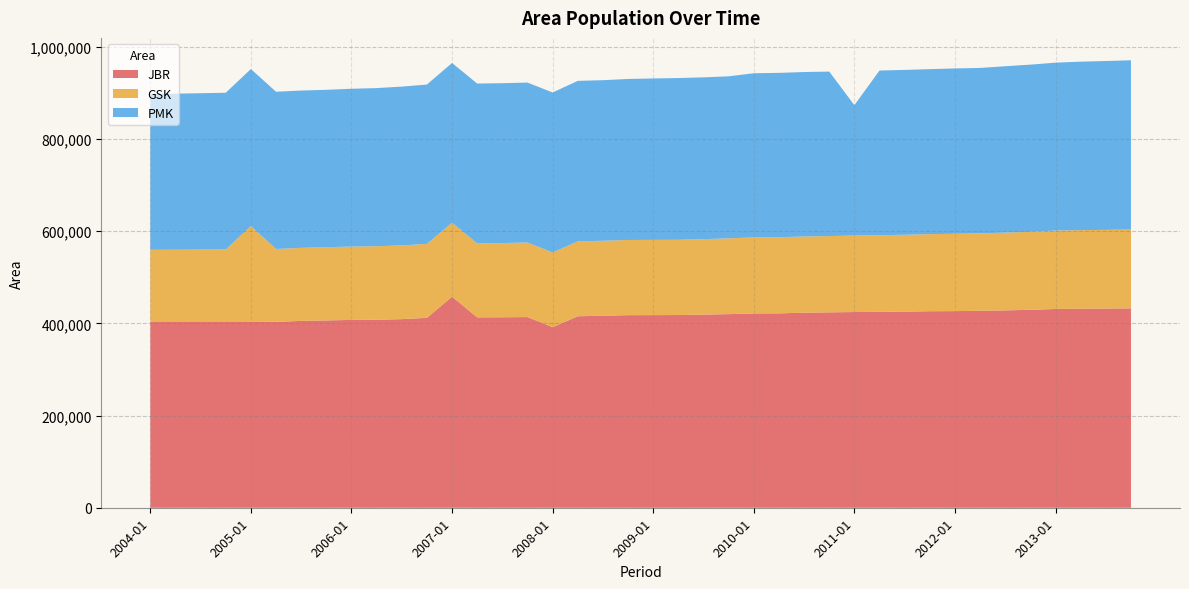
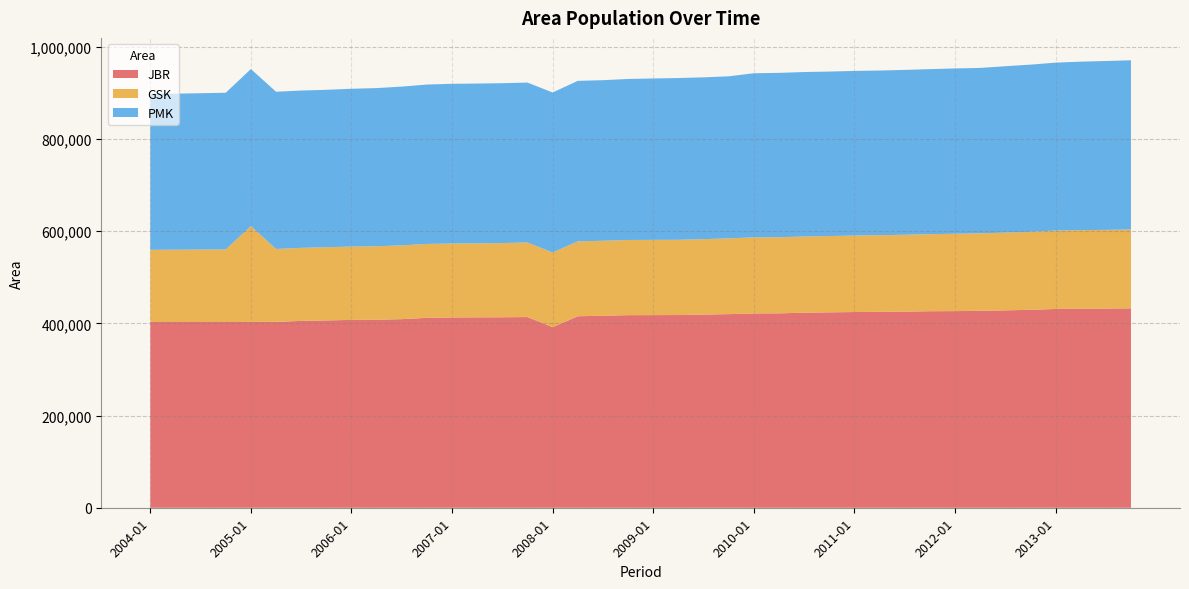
  {
    "JBR": {
      "2004-01": "400,000",
      "2005-01": "400,000",
      "2006-01": "410,000",
-     "2007-01": "460,000",
+     "2007-01": "410,000",
      "2008-01": "390,000",
      "2009-01": "420,000",
      "2010-01": "420,000",
      "2011-01": "420,000",
      "2012-01": "430,000",
      "2013-01": "430,000"
    },
    "GSK": {
      "2004-01": "160,000",
      "2005-01": "210,000",
      "2006-01": "160,000",
      "2007-01": "160,000",
      "2008-01": "160,000",
      "2009-01": "160,000",
      "2010-01": "170,000",
      "2011-01": "170,000",
      "2012-01": "170,000",
      "2013-01": "170,000"
    },
    "PMK": {
      "2005-01": "340,000",
      "2006-01": "340,000",
      "2007-01": "350,000",
      "2008-01": "350,000",
      "2009-01": "350,000",
      "2010-01": "360,000",
-     "2011-01": "280,000",
+     "2011-01": "360,000",
      "2012-01": "360,000",
      "2013-01": "360,000"
    }
  }
